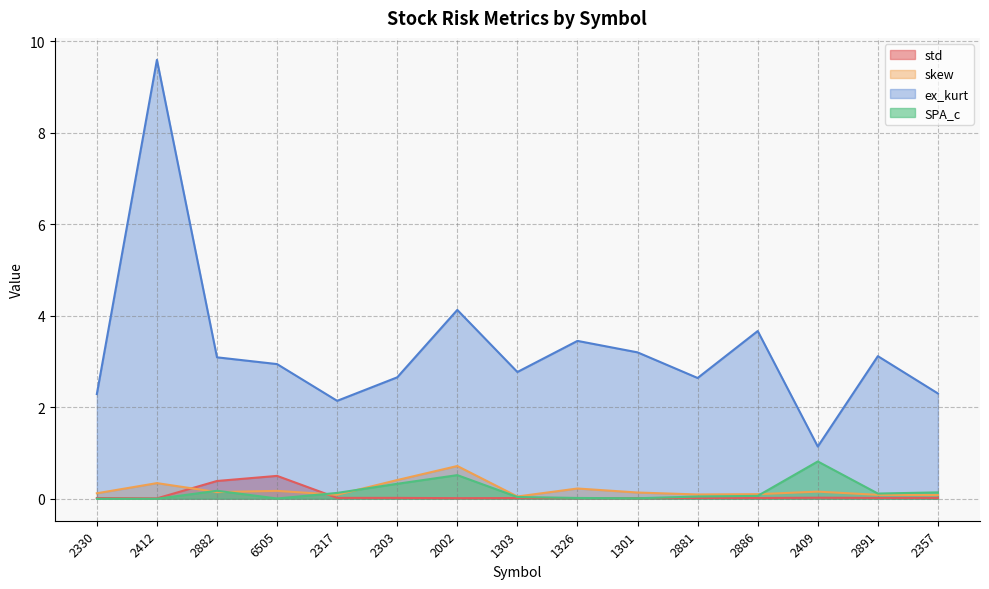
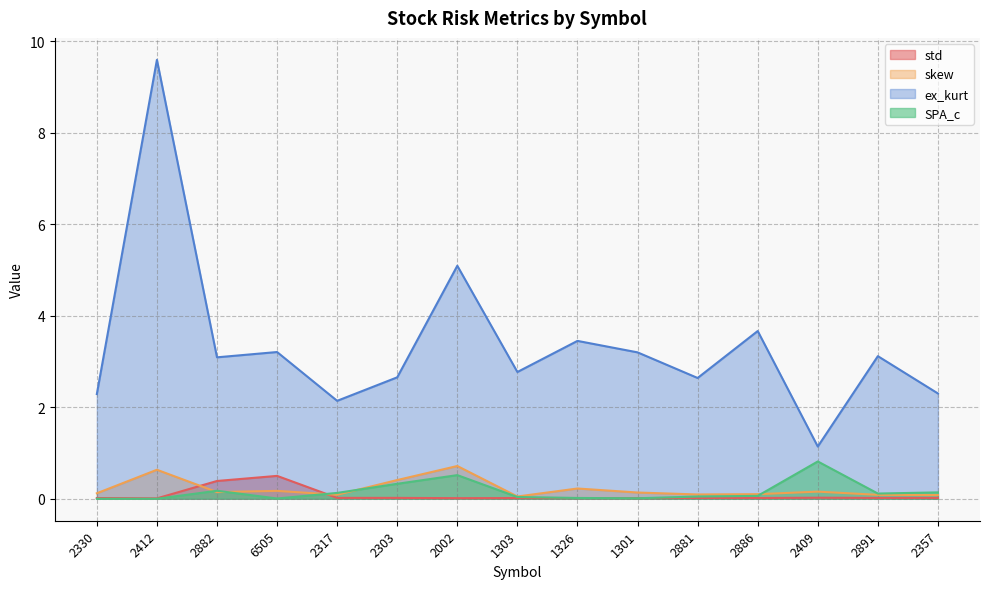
  {
    "std": {
      "2882": 0.4,
      "6505": 0.5,
      "2317": 0.0,
      "2303": 0.0,
      "2002": 0.0,
      "2409": 0.0,
      "2891": 0.0,
      "2357": 0.0
    },
    "skew": {
      "2330": 0.1,
-     "2412": 0.3,
+     "2412": 0.6,
      "6505": 0.2,
      "2303": 0.4,
      "2002": 0.7,
      "1326": 0.2,
      "1301": 0.1,
      "2409": 0.2,
      "2357": 0.1
    },
    "ex_kurt": {
      "2330": 2.3,
      "2412": 9.6,
      "2882": 3.1,
-     "6505": 2.9,
+     "6505": 3.2,
      "2317": 2.1,
      "2303": 2.7,
-     "2002": 4.1,
+     "2002": 5.1,
      "1303": 2.8,
      "1326": 3.5,
      "1301": 3.2,
      "2881": 2.6,
      "2886": 3.7,
      "2409": 1.1,
      "2891": 3.1,
      "2357": 2.3
    },
    "SPA_c": {
      "6505": 0.0,
      "2303": 0.3,
      "2002": 0.5,
      "2409": 0.8,
      "2357": 0.1
    }
  }
